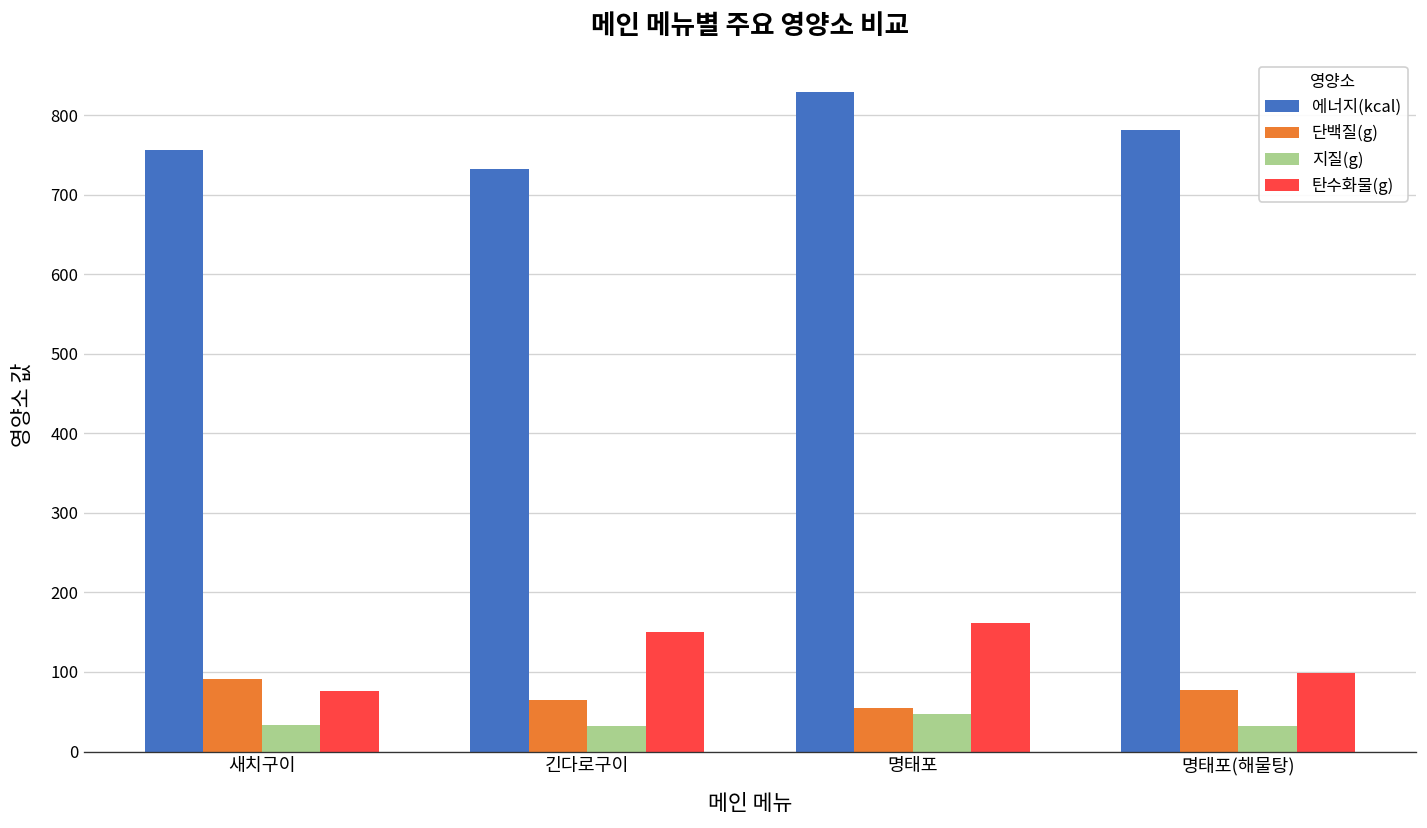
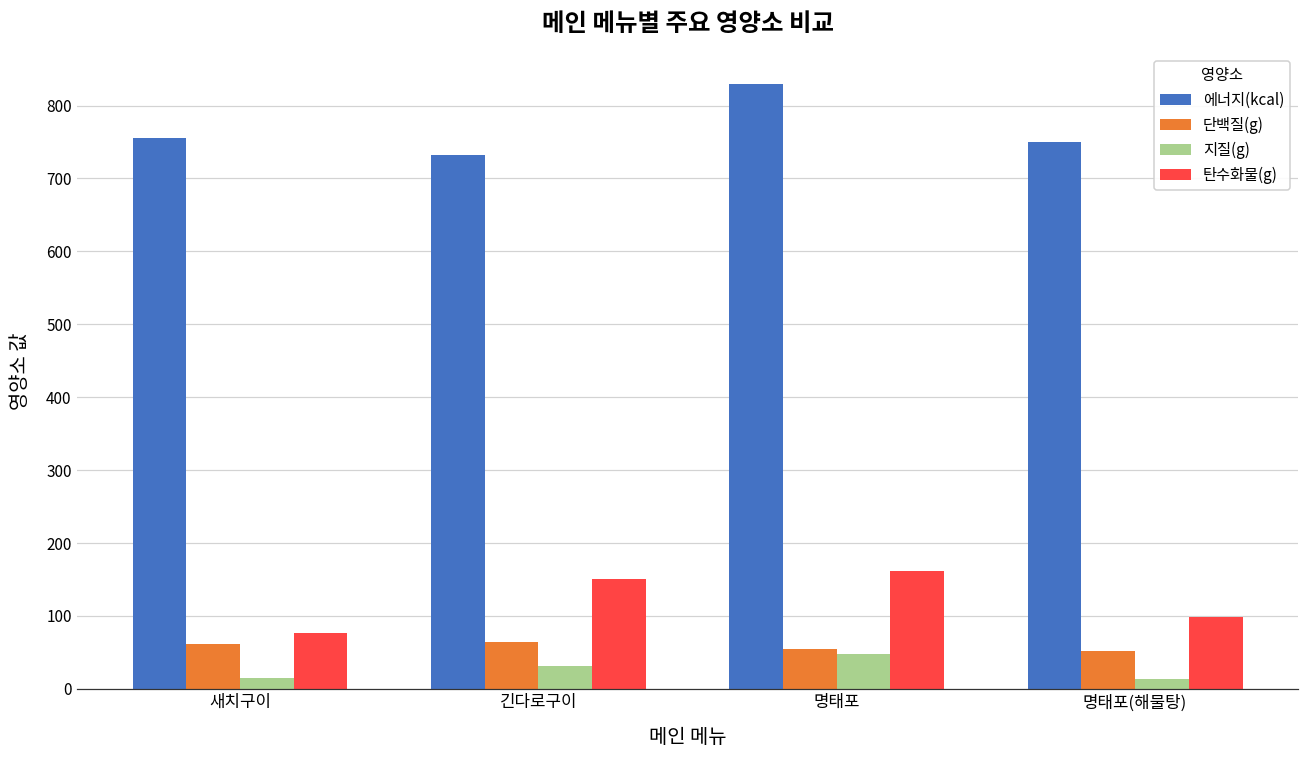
  {
    "에너지(kcal)": {
      "새치구이": 760,
      "긴다로구이": 730,
      "명태포": 830,
-     "명태포(해물탕)": 780
+     "명태포(해물탕)": 750
    },
    "단백질(g)": {
-     "새치구이": 90,
+     "새치구이": 60,
      "긴다로구이": 60,
      "명태포": 60,
-     "명태포(해물탕)": 80
+     "명태포(해물탕)": 50
    },
    "지질(g)": {
-     "새치구이": 30,
+     "새치구이": 20,
      "긴다로구이": 30,
      "명태포": 50,
-     "명태포(해물탕)": 30
+     "명태포(해물탕)": 10
    },
    "탄수화물(g)": {
      "새치구이": 80,
      "긴다로구이": 150,
      "명태포": 160,
      "명태포(해물탕)": 100
    }
  }
